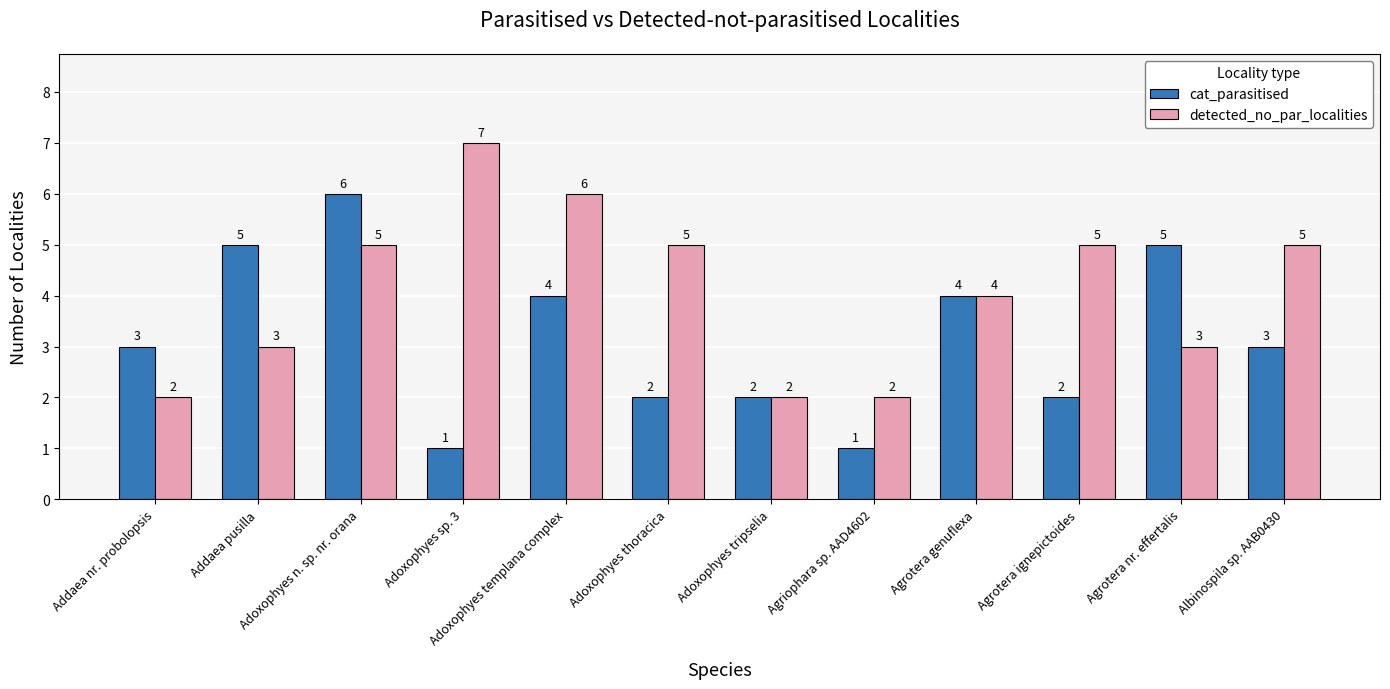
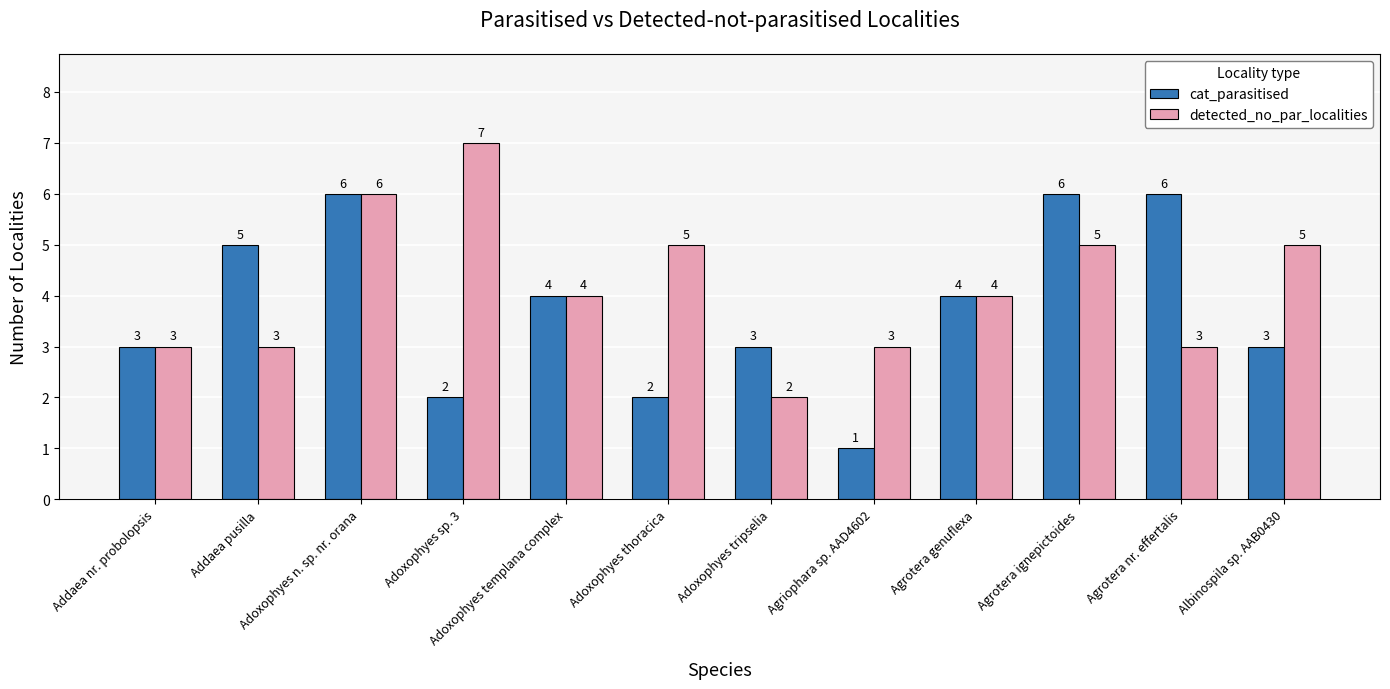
  {
    "cat_parasitised": {
      "Addaea nr. probolopsis": 3,
      "Addaea pusilla": 5,
      "Adoxophyes n. sp. nr. orana": 6,
-     "Adoxophyes sp. 3": 1,
+     "Adoxophyes sp. 3": 2,
      "Adoxophyes templana complex": 4,
      "Adoxophyes thoracica": 2,
-     "Adoxophyes tripselia": 2,
+     "Adoxophyes tripselia": 3,
      "Agriophara sp. AAD4602": 1,
      "Agrotera genuflexa": 4,
-     "Agrotera ignepictoides": 2,
-     "Agrotera nr. effertalis": 5,
+     "Agrotera ignepictoides": 6,
+     "Agrotera nr. effertalis": 6,
      "Albinospila sp. AAB0430": 3
    },
    "detected_no_par_localities": {
-     "Addaea nr. probolopsis": 2,
+     "Addaea nr. probolopsis": 3,
      "Addaea pusilla": 3,
-     "Adoxophyes n. sp. nr. orana": 5,
+     "Adoxophyes n. sp. nr. orana": 6,
      "Adoxophyes sp. 3": 7,
-     "Adoxophyes templana complex": 6,
+     "Adoxophyes templana complex": 4,
      "Adoxophyes thoracica": 5,
      "Adoxophyes tripselia": 2,
-     "Agriophara sp. AAD4602": 2,
+     "Agriophara sp. AAD4602": 3,
      "Agrotera genuflexa": 4,
      "Agrotera ignepictoides": 5,
      "Agrotera nr. effertalis": 3,
      "Albinospila sp. AAB0430": 5
    }
  }
